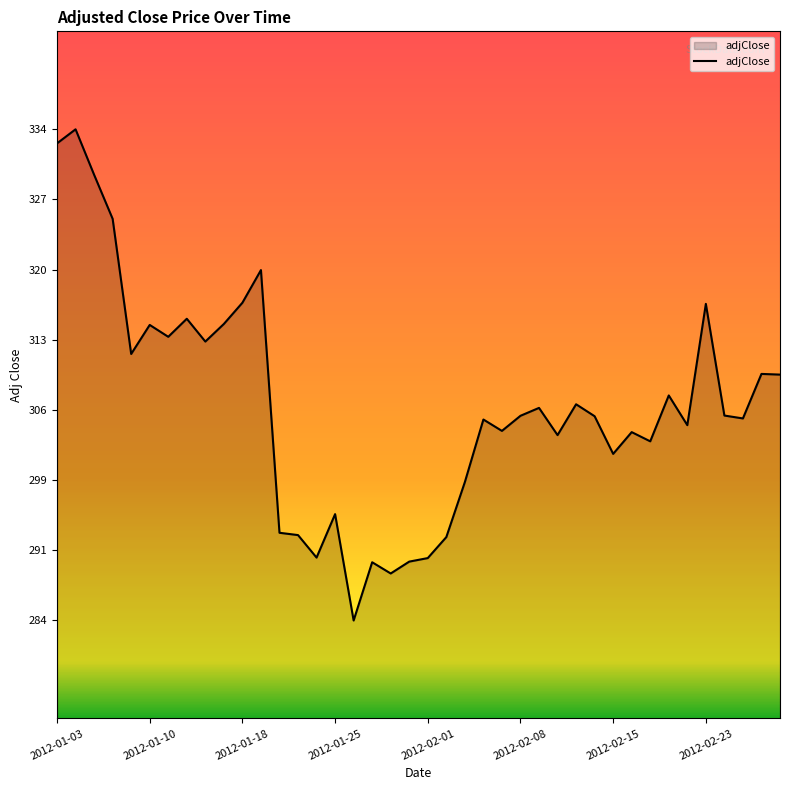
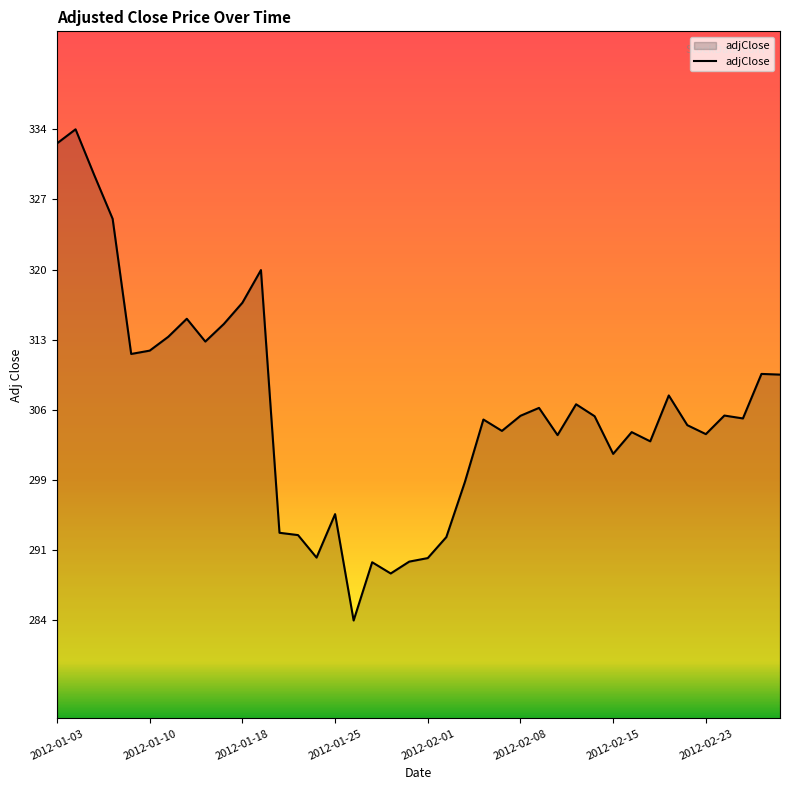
  {
    "2012-01-03": 333,
-   "2012-01-10": 315,
+   "2012-01-10": 312,
    "2012-01-18": 317,
    "2012-01-25": 295,
    "2012-02-01": 291,
    "2012-02-08": 305,
    "2012-02-15": 301,
-   "2012-02-23": 317
+   "2012-02-23": 303
  }
